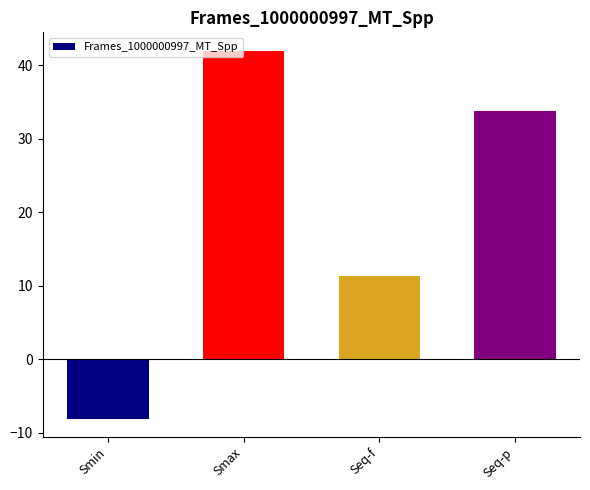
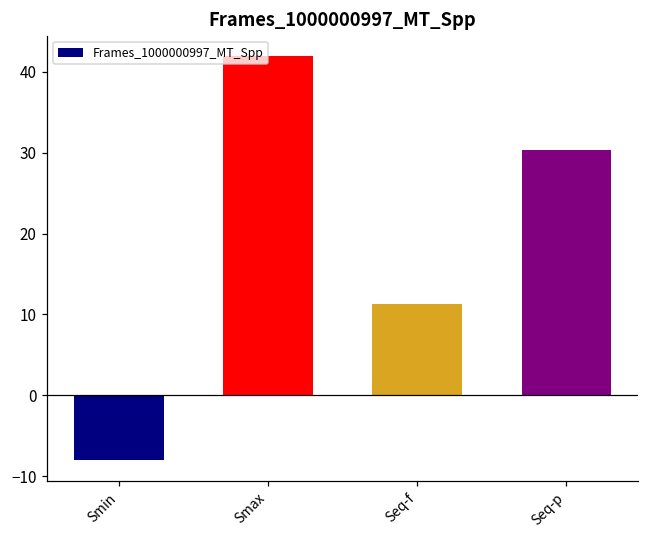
  {
    "Smin": -8,
    "Smax": 42,
    "Seq-f": 11,
-   "Seq-p": 34
+   "Seq-p": 30
  }
